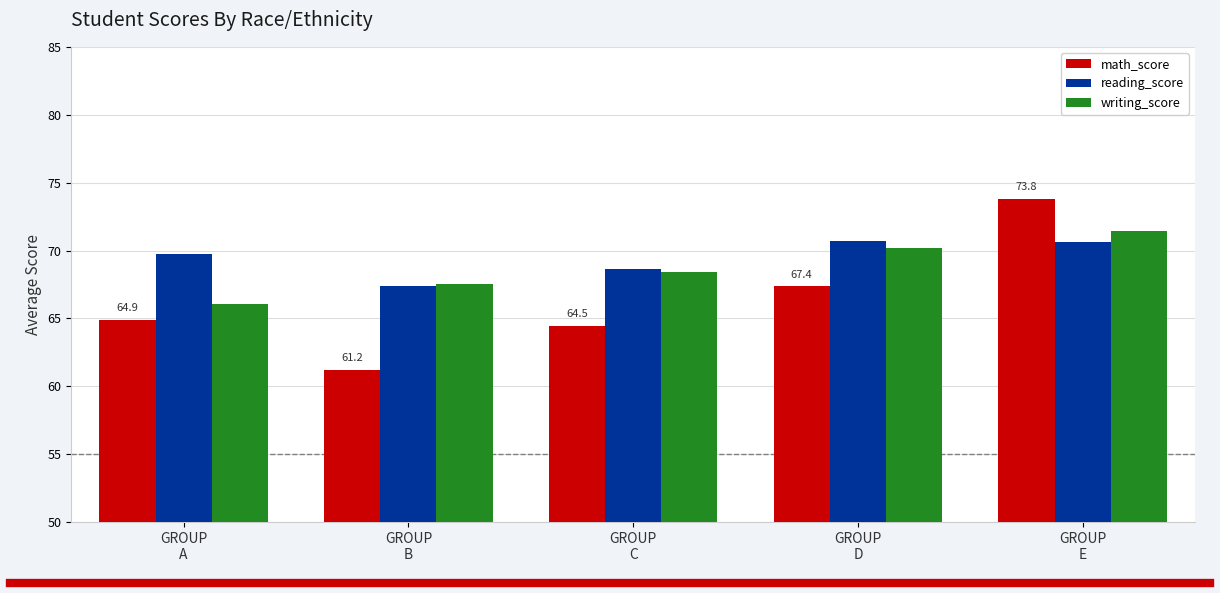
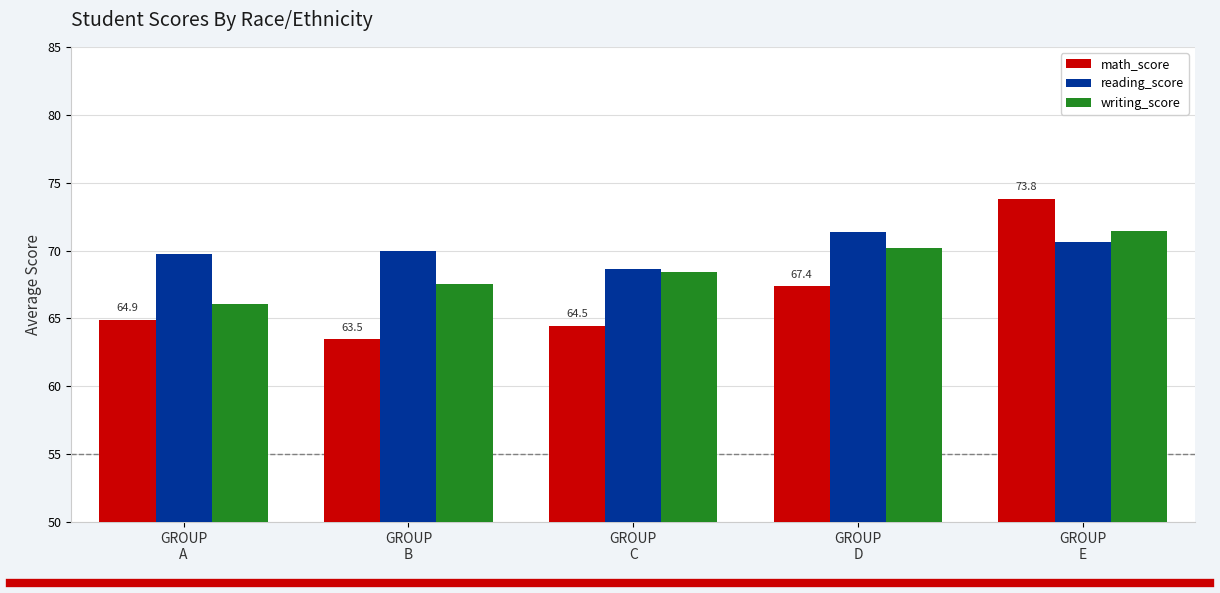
  {
    "math_score": {
      "GROUP A": 64.9,
-     "GROUP B": 61.2,
+     "GROUP B": 63.5,
      "GROUP C": 64.5,
      "GROUP D": 67.4,
      "GROUP E": 73.8
    },
    "reading_score": {
      "GROUP A": 69.7,
-     "GROUP B": 67.4,
+     "GROUP B": 70.0,
      "GROUP C": 68.7,
-     "GROUP D": 70.7,
+     "GROUP D": 71.3,
      "GROUP E": 70.6
    },
    "writing_score": {
      "GROUP A": 66.1,
      "GROUP B": 67.5,
      "GROUP C": 68.4,
      "GROUP D": 70.2,
      "GROUP E": 71.4
    }
  }
